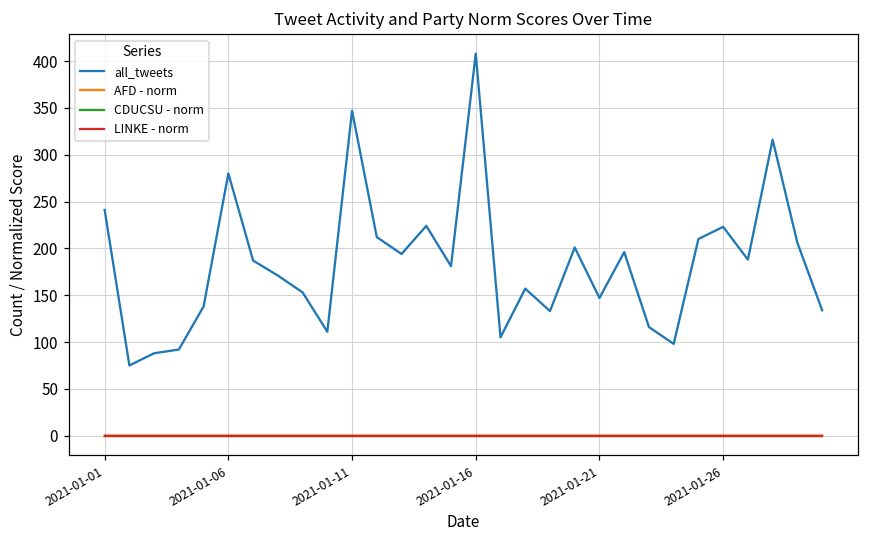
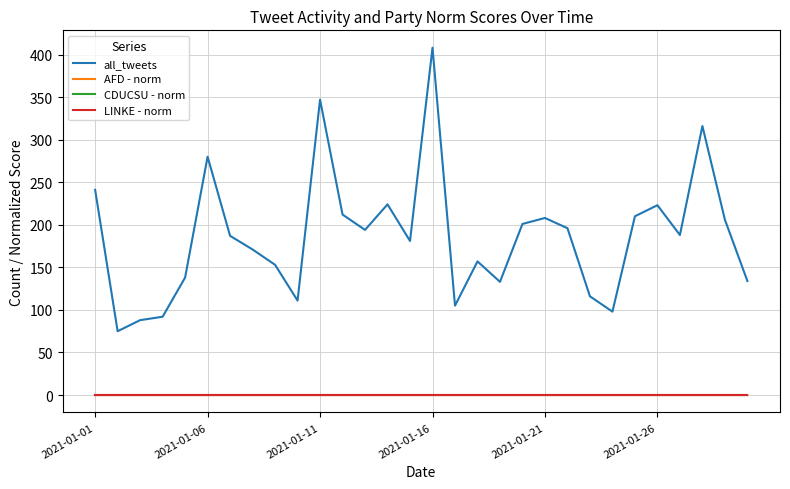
  {
    "all_tweets": {
      "2021-01-01": 240,
      "2021-01-06": 280,
      "2021-01-11": 350,
      "2021-01-16": 410,
-     "2021-01-21": 150,
+     "2021-01-21": 210,
      "2021-01-26": 220
    },
    "LINKE - norm": {
      "2021-01-01": 0,
      "2021-01-06": 0,
      "2021-01-11": 0,
      "2021-01-16": 0,
      "2021-01-21": 0,
      "2021-01-26": 0
    }
  }
